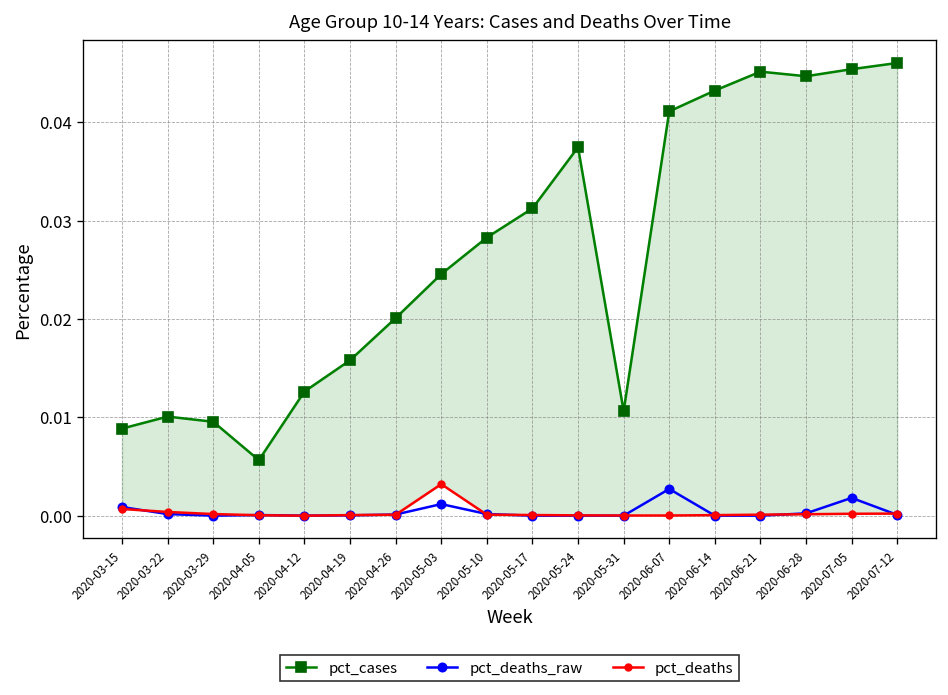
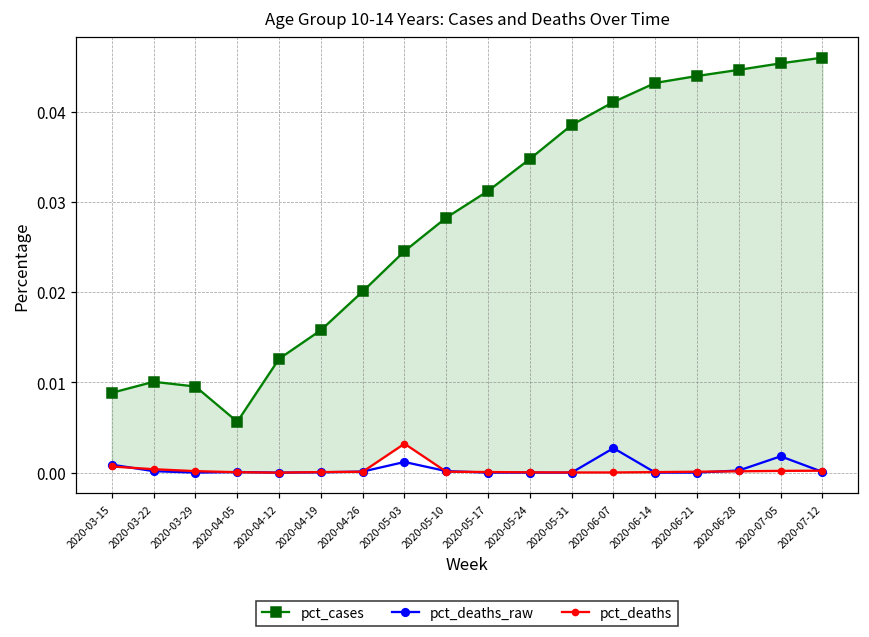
  {
    "pct_cases": {
      "2020-03-15": 0.009,
      "2020-03-22": 0.010,
      "2020-03-29": 0.010,
      "2020-04-05": 0.006,
      "2020-04-12": 0.013,
      "2020-04-19": 0.016,
      "2020-04-26": 0.020,
      "2020-05-03": 0.025,
      "2020-05-10": 0.028,
      "2020-05-17": 0.031,
-     "2020-05-24": 0.037,
-     "2020-05-31": 0.011,
+     "2020-05-24": 0.035,
+     "2020-05-31": 0.039,
      "2020-06-07": 0.041,
      "2020-06-14": 0.043,
-     "2020-06-21": 0.045,
+     "2020-06-21": 0.044,
      "2020-06-28": 0.045,
      "2020-07-05": 0.045,
      "2020-07-12": 0.046
    },
    "pct_deaths_raw": {
      "2020-05-03": 0.001,
      "2020-06-07": 0.003,
      "2020-07-05": 0.002
    },
    "pct_deaths": {
      "2020-05-03": 0.003,
      "2020-06-07": 0.000,
      "2020-07-05": 0.000
    }
  }
